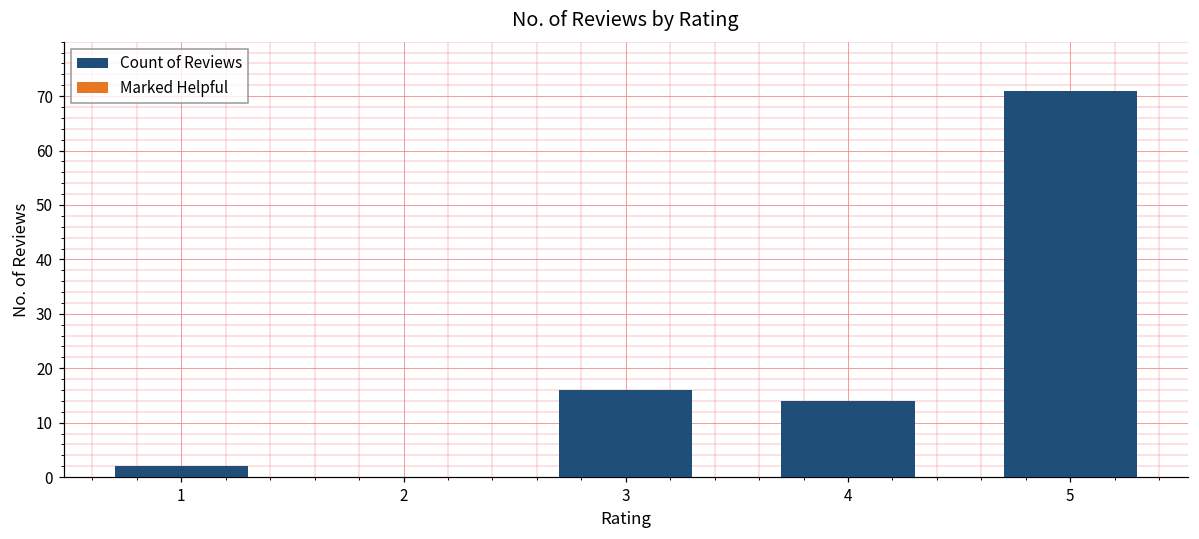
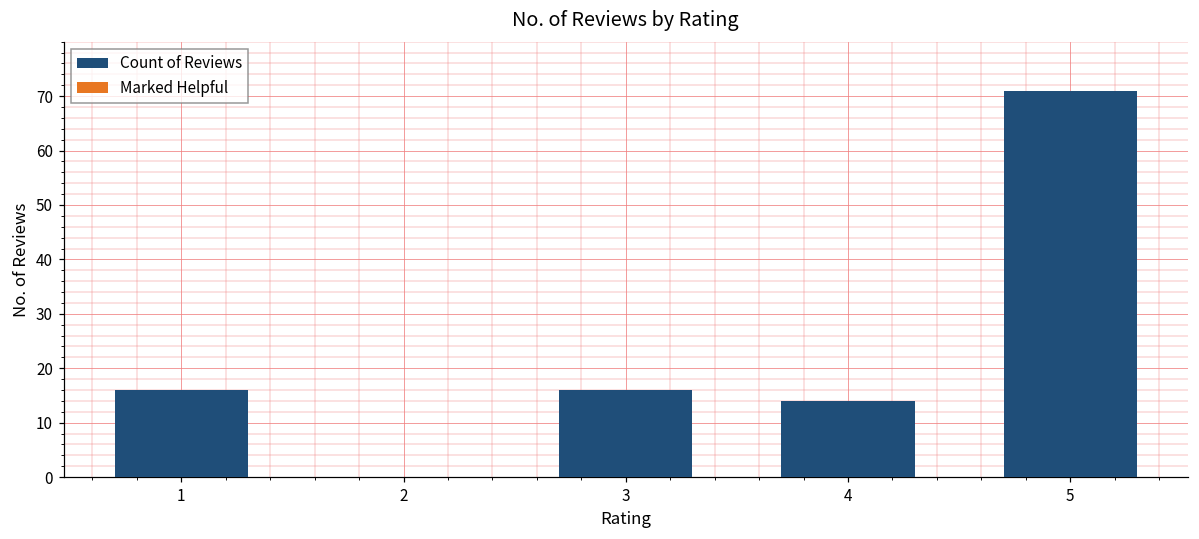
  {
    "Count of Reviews": {
-     "1": 2,
+     "1": 16,
      "2": 0,
      "3": 16,
      "4": 14,
      "5": 71
    },
    "Marked Helpful": {
      "1": 0,
      "2": 0,
      "3": 0,
      "4": 0,
      "5": 0
    }
  }
